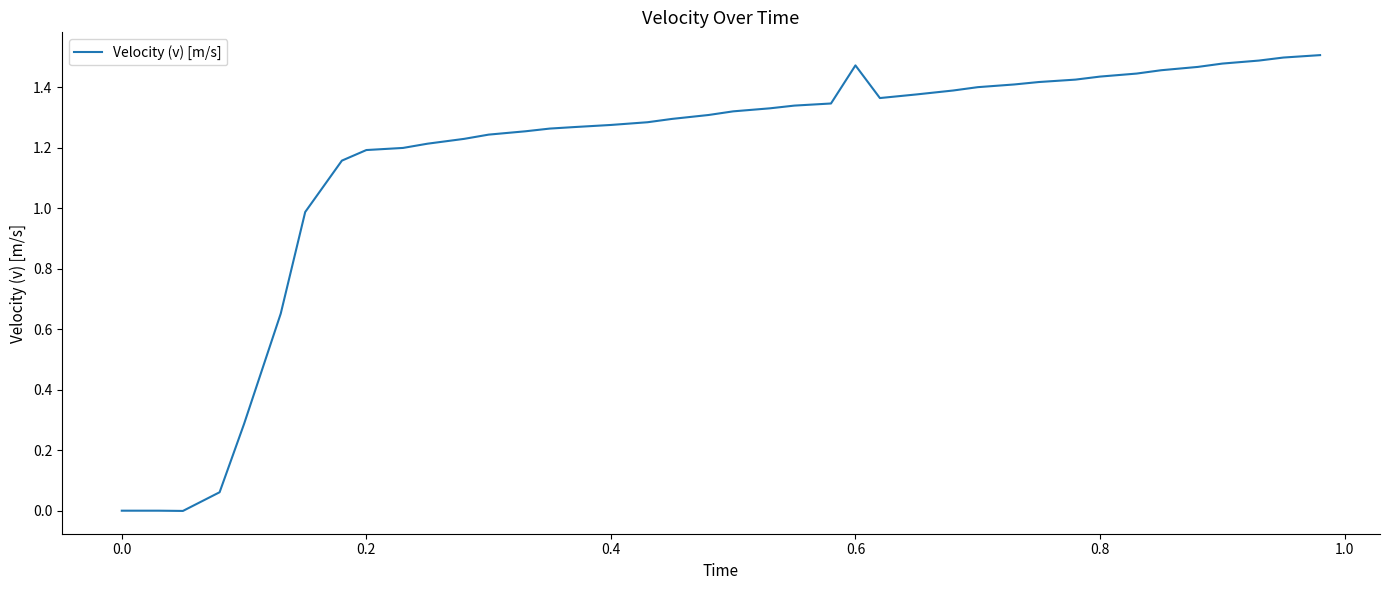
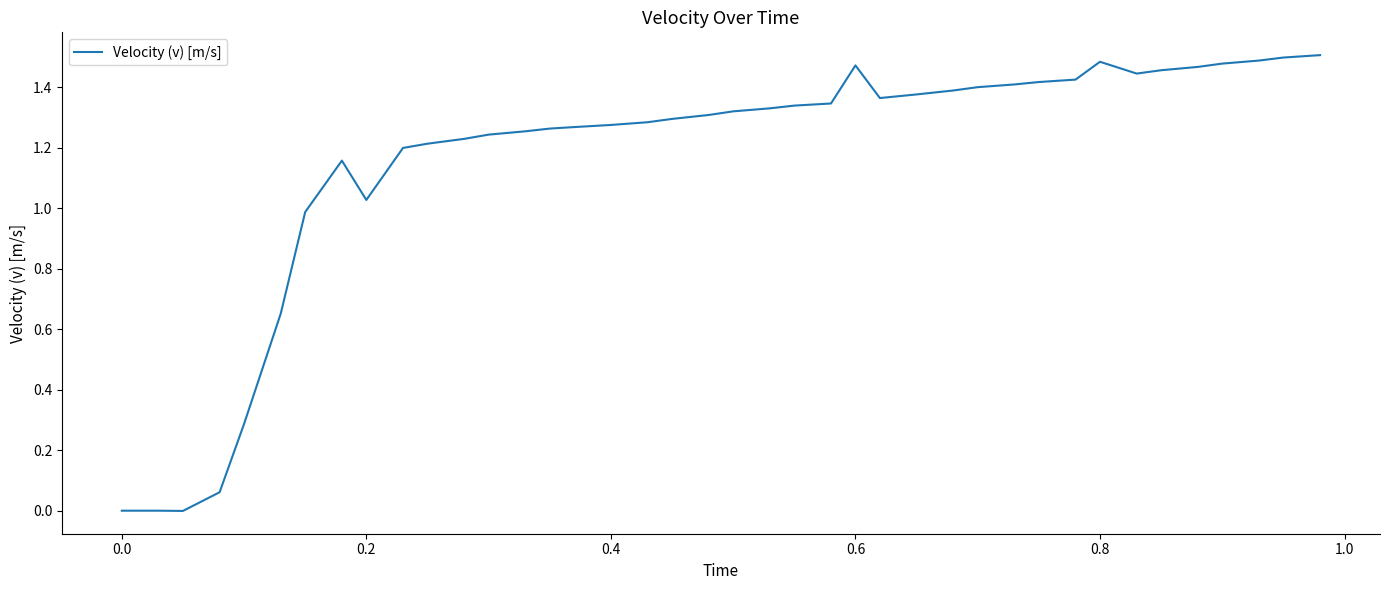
  {
    "0.0": 0.00,
-   "0.2": 1.19,
+   "0.2": 1.03,
    "0.4": 1.28,
    "0.6": 1.47,
-   "0.8": 1.44
+   "0.8": 1.49
  }
